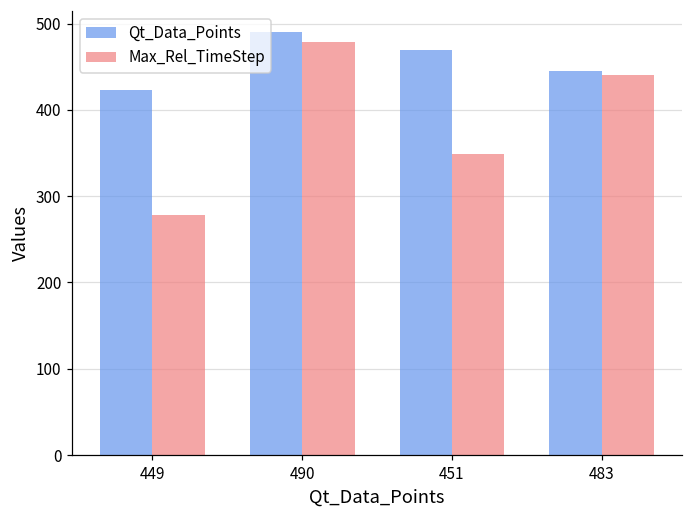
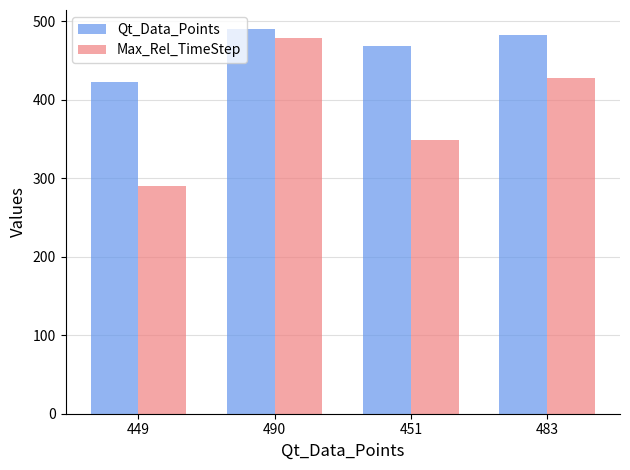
  {
    "Qt_Data_Points": {
      "449": 420,
      "490": 490,
      "451": 470,
-     "483": 450
+     "483": 480
    },
    "Max_Rel_TimeStep": {
-     "449": 280,
+     "449": 290,
      "490": 480,
      "451": 350,
-     "483": 440
+     "483": 430
    }
  }
